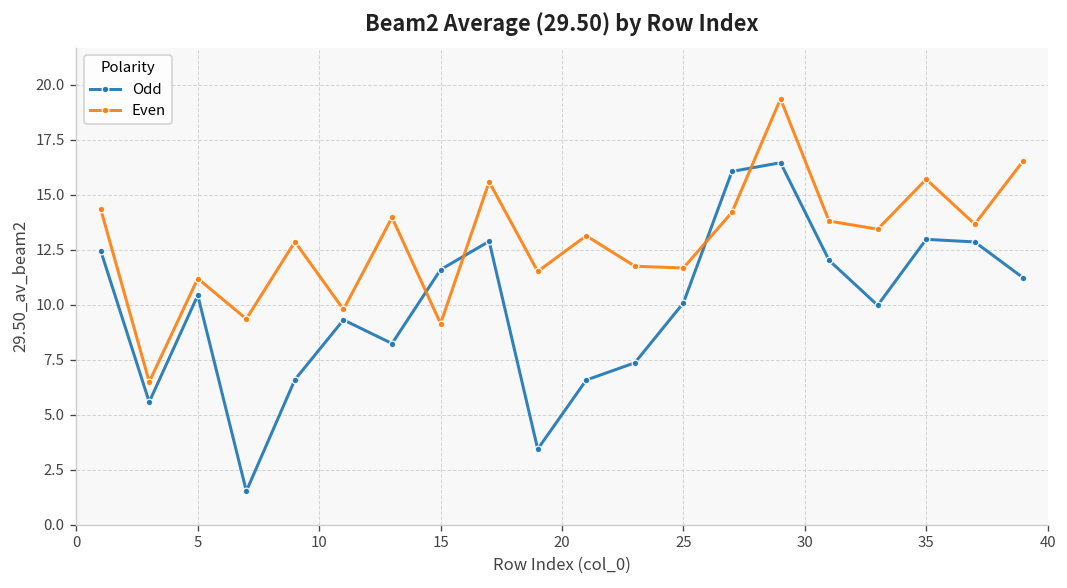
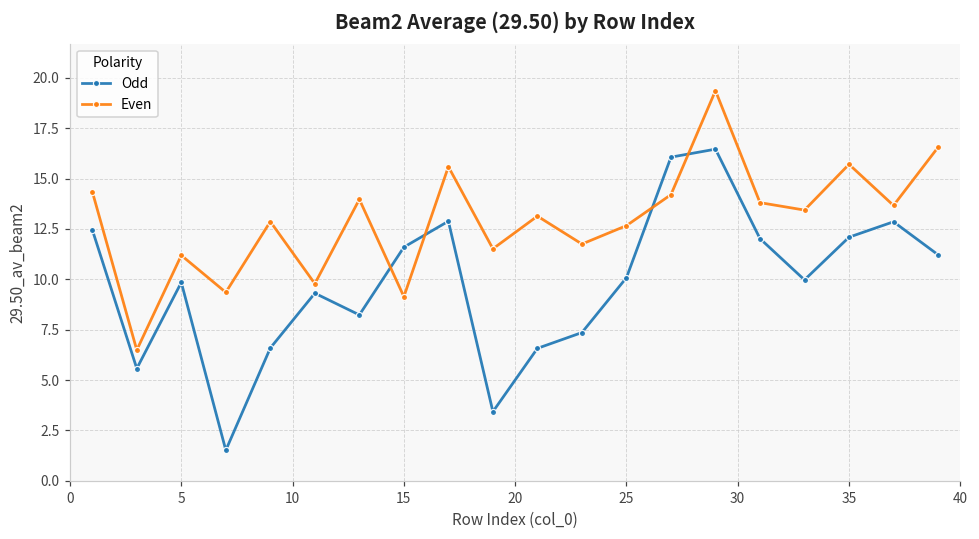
  {
    "Odd": {
-     "5": 10.4,
+     "5": 9.8,
      "15": 11.6,
      "25": 10.1,
-     "35": 13.0
+     "35": 12.1
    },
    "Even": {
      "5": 11.2,
      "15": 9.1,
-     "25": 11.7,
+     "25": 12.7,
      "35": 15.7
    }
  }
